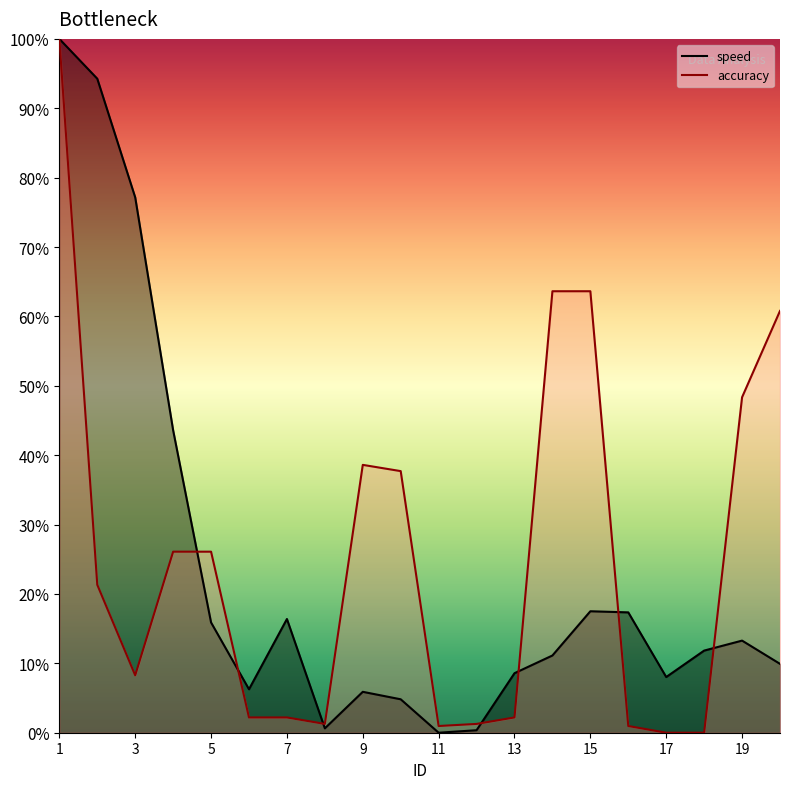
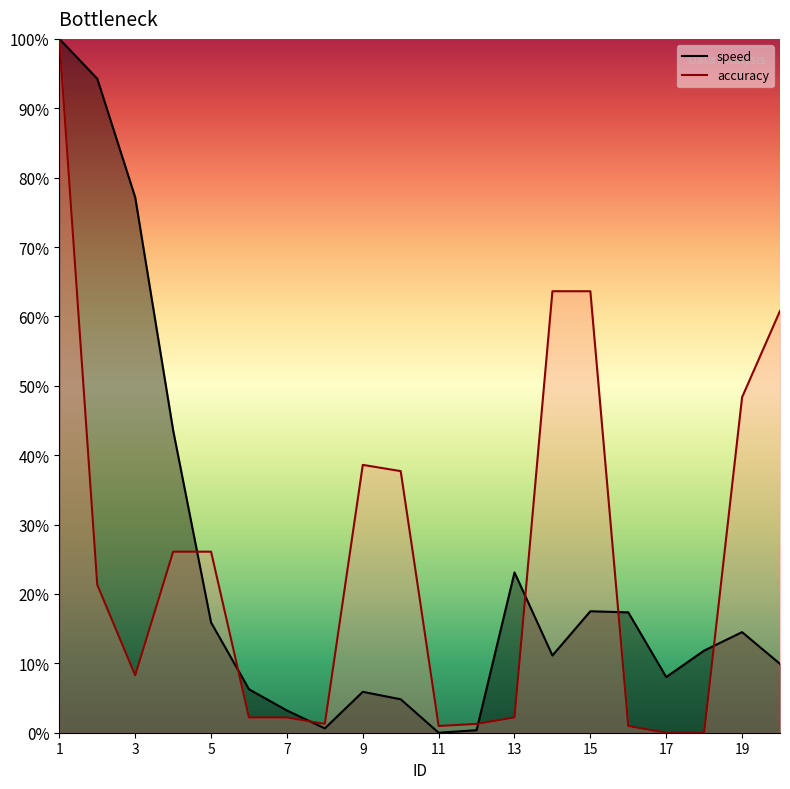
  {
    "speed": {
      "3": "77%",
      "5": "16%",
-     "7": "16%",
+     "7": "3%",
      "9": "6%",
      "11": "0%",
-     "13": "9%",
+     "13": "23%",
      "15": "18%",
      "17": "8%",
-     "19": "13%"
+     "19": "14%"
    }
  }
